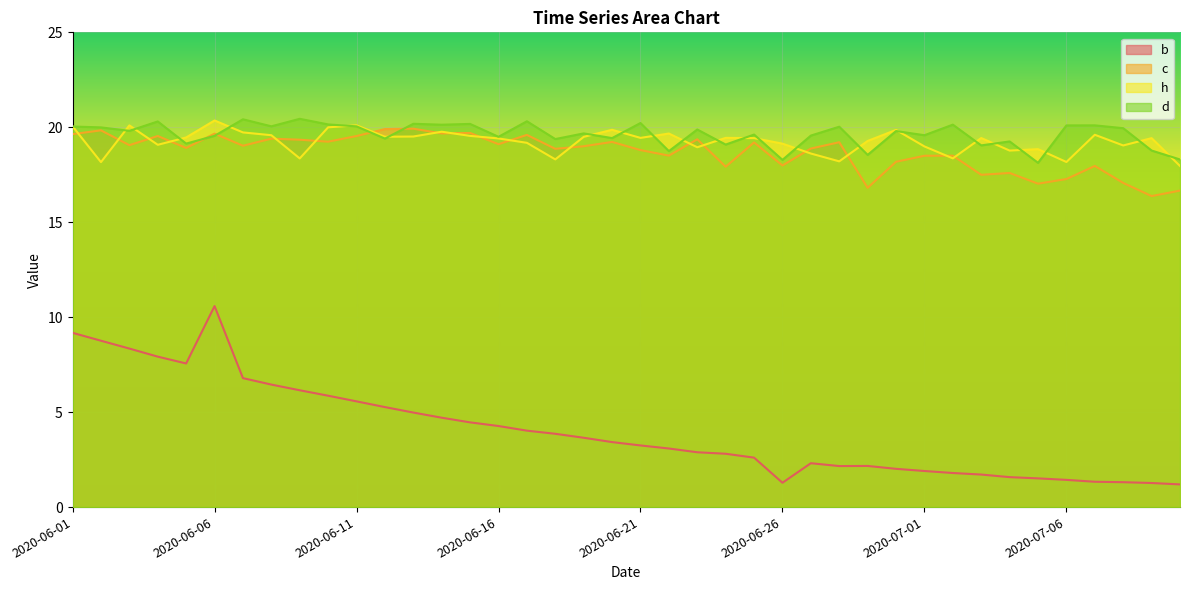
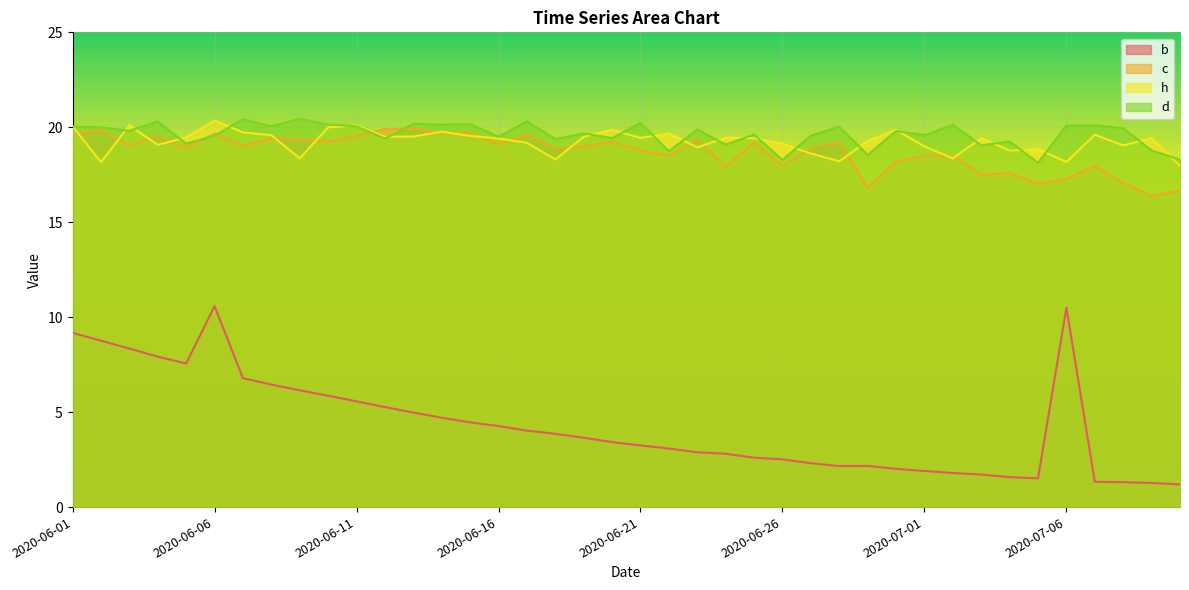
  {
    "b": {
      "2020-06-01": 9.2,
      "2020-06-06": 10.6,
      "2020-06-11": 5.6,
      "2020-06-16": 4.3,
      "2020-06-21": 3.2,
-     "2020-06-26": 1.3,
+     "2020-06-26": 2.5,
      "2020-07-01": 1.9,
-     "2020-07-06": 1.4
+     "2020-07-06": 10.5
    },
    "d": {
      "2020-06-21": 20.2,
      "2020-06-26": 18.3,
      "2020-07-01": 19.6,
      "2020-07-06": 20.1
    }
  }
